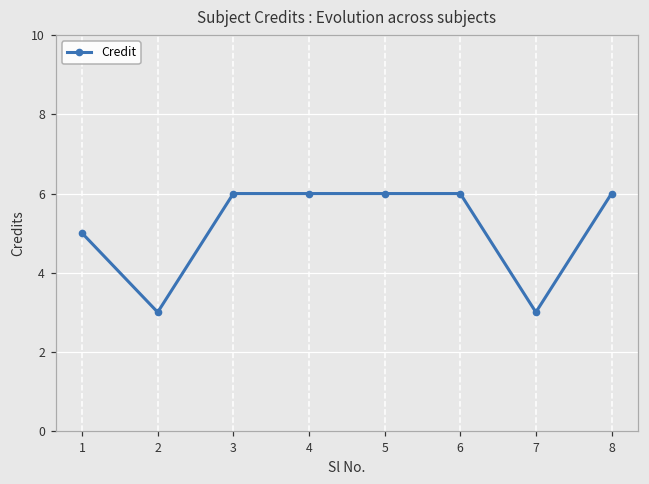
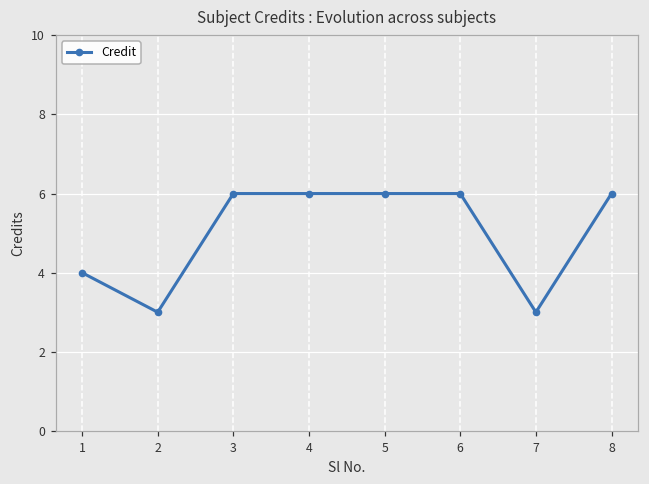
  {
-   "1": 5,
+   "1": 4,
    "2": 3,
    "3": 6,
    "4": 6,
    "5": 6,
    "6": 6,
    "7": 3,
    "8": 6
  }
